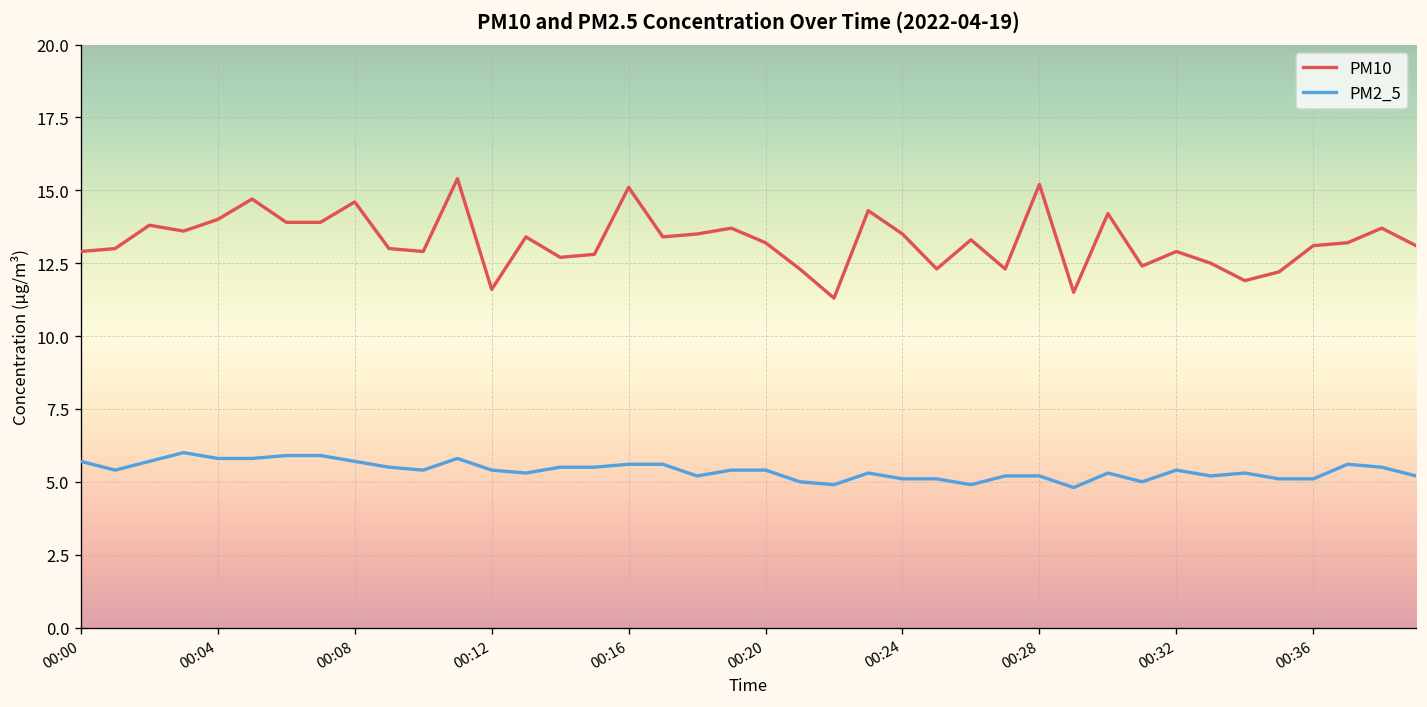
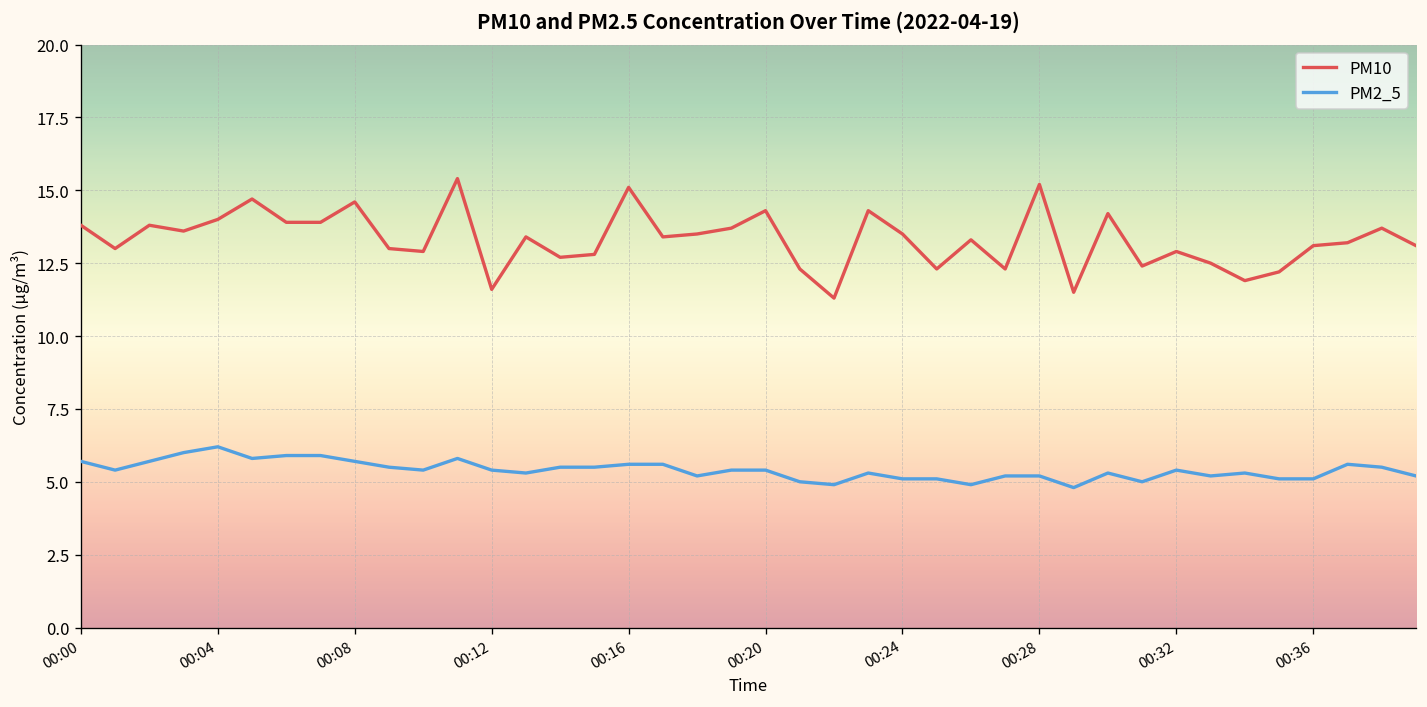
  {
    "PM10": {
-     "00:00": 12.9,
+     "00:00": 13.8,
      "00:04": 14.0,
      "00:08": 14.6,
      "00:12": 11.6,
      "00:16": 15.1,
-     "00:20": 13.2,
+     "00:20": 14.3,
      "00:24": 13.5,
      "00:28": 15.2,
      "00:32": 12.9,
      "00:36": 13.1
    },
    "PM2_5": {
      "00:00": 5.7,
-     "00:04": 5.8,
+     "00:04": 6.2,
      "00:08": 5.7,
      "00:12": 5.4,
      "00:16": 5.6,
      "00:20": 5.4,
      "00:24": 5.1,
      "00:28": 5.2,
      "00:32": 5.4,
      "00:36": 5.1
    }
  }
